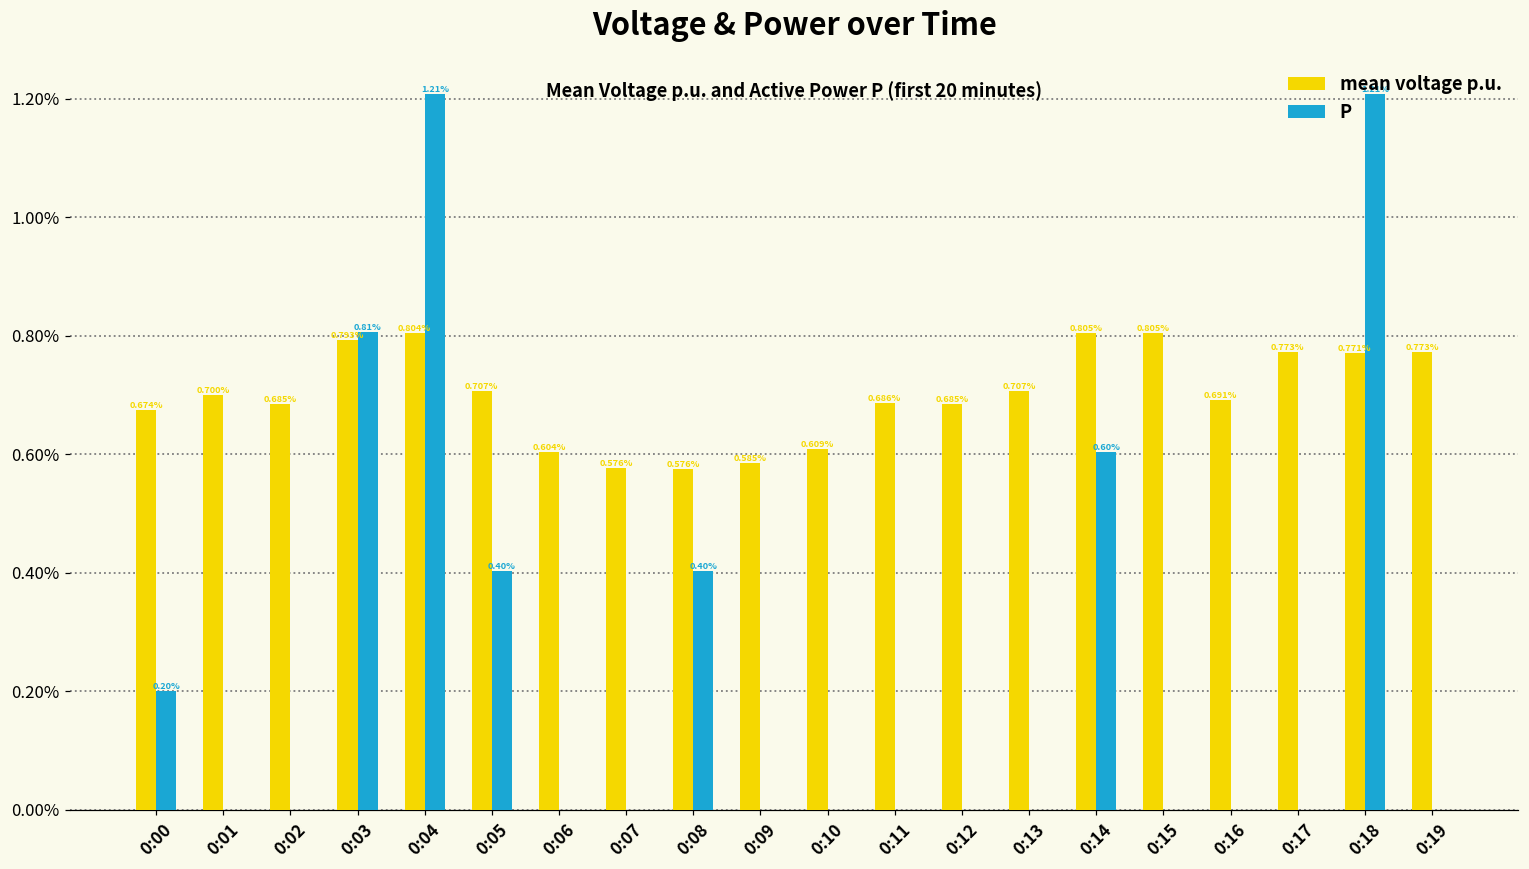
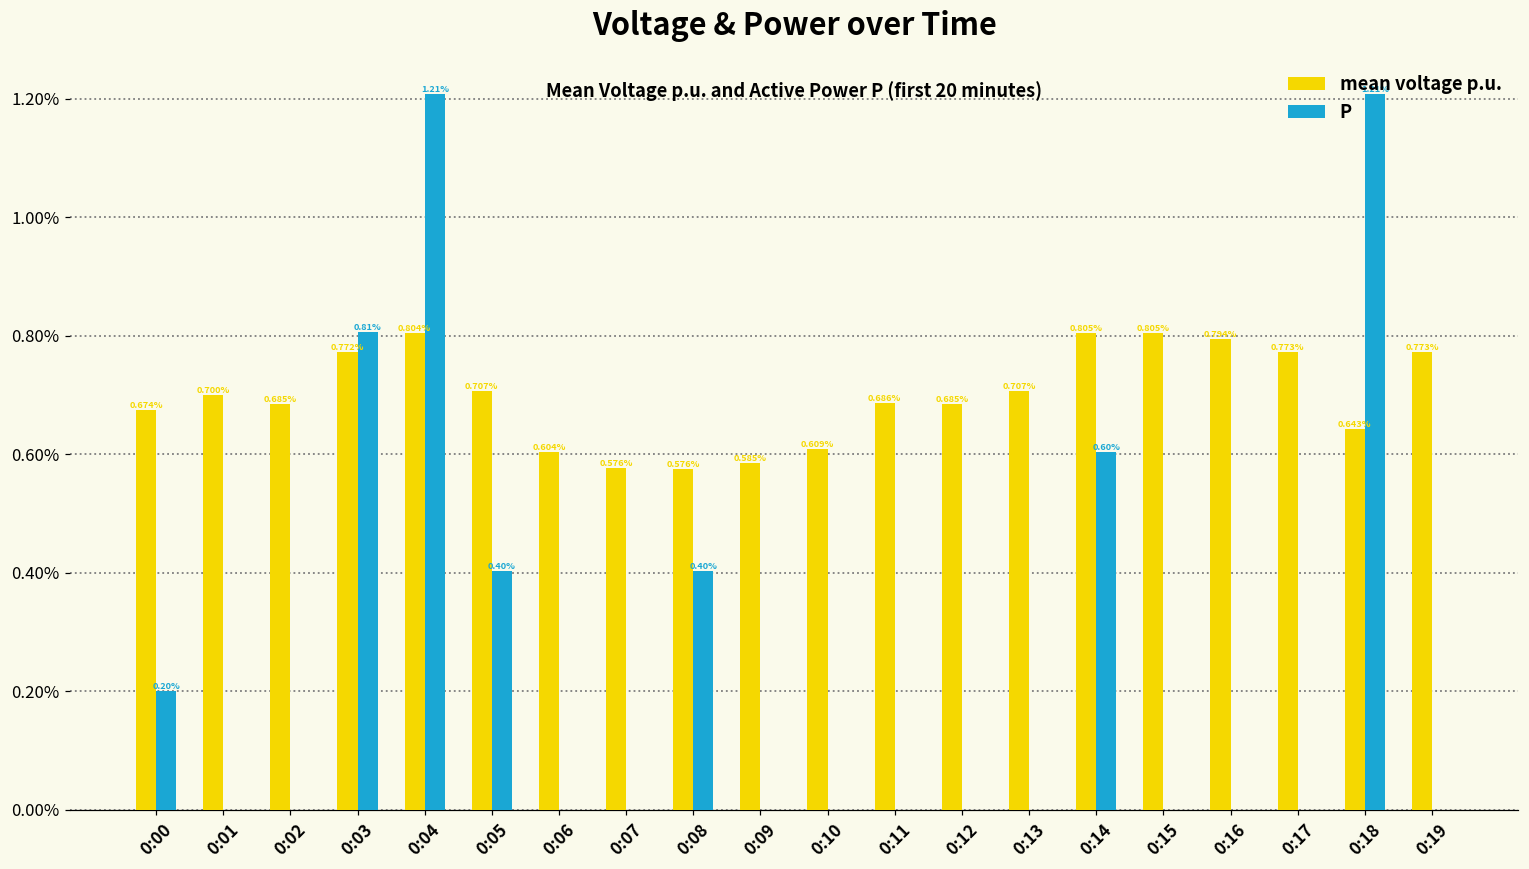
  {
    "mean voltage p.u.": {
      "0:00": "0.674%",
      "0:01": "0.700%",
      "0:02": "0.685%",
-     "0:03": "0.793%",
+     "0:03": "0.772%",
      "0:04": "0.804%",
      "0:05": "0.707%",
      "0:06": "0.604%",
      "0:07": "0.576%",
      "0:08": "0.576%",
      "0:09": "0.585%",
      "0:10": "0.609%",
      "0:11": "0.686%",
      "0:12": "0.685%",
      "0:13": "0.707%",
      "0:14": "0.805%",
      "0:15": "0.805%",
-     "0:16": "0.691%",
+     "0:16": "0.794%",
      "0:17": "0.773%",
-     "0:18": "0.771%",
+     "0:18": "0.643%",
      "0:19": "0.773%"
    },
    "P": {
      "0:00": "0.20%",
      "0:03": "0.81%",
      "0:04": "1.21%",
      "0:05": "0.40%",
      "0:08": "0.40%",
      "0:14": "0.60%",
      "0:18": "1.21%"
    }
  }
